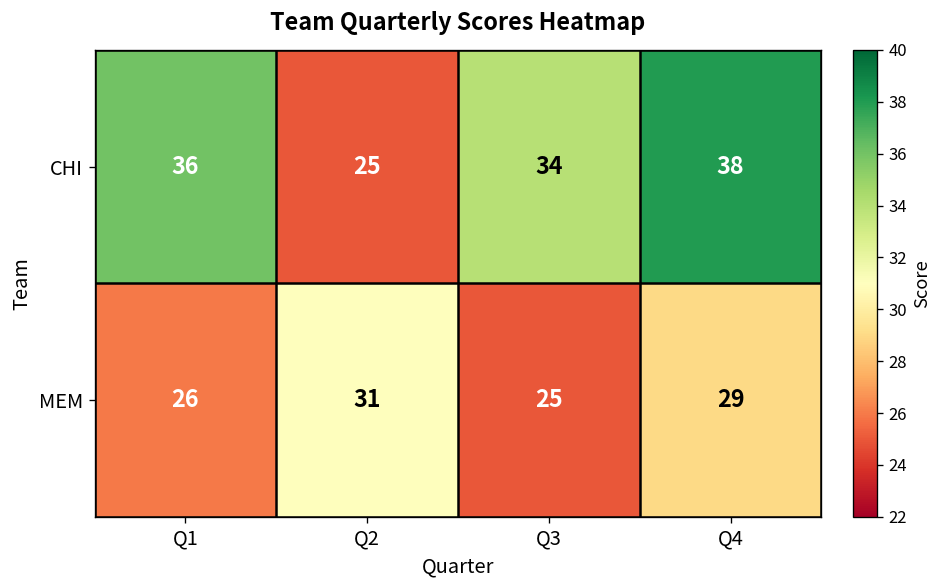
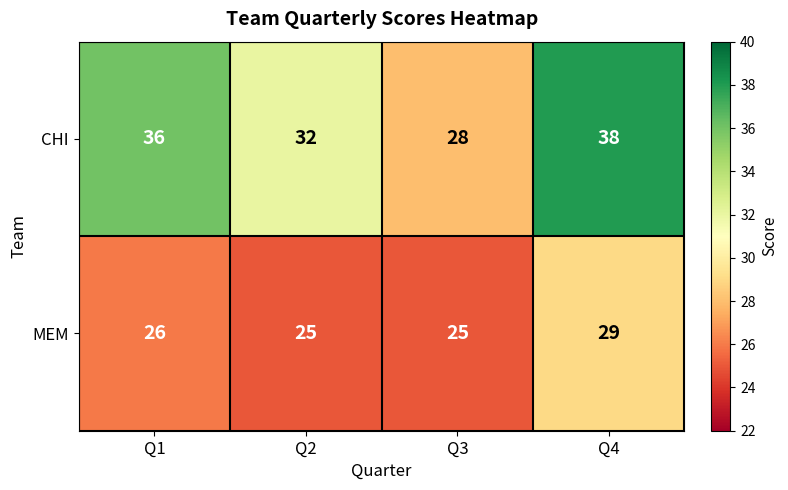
  {
    "CHI": {
      "Q1": 36,
-     "Q2": 25,
-     "Q3": 34,
+     "Q2": 32,
+     "Q3": 28,
      "Q4": 38
    },
    "MEM": {
      "Q1": 26,
-     "Q2": 31,
+     "Q2": 25,
      "Q3": 25,
      "Q4": 29
    }
  }
